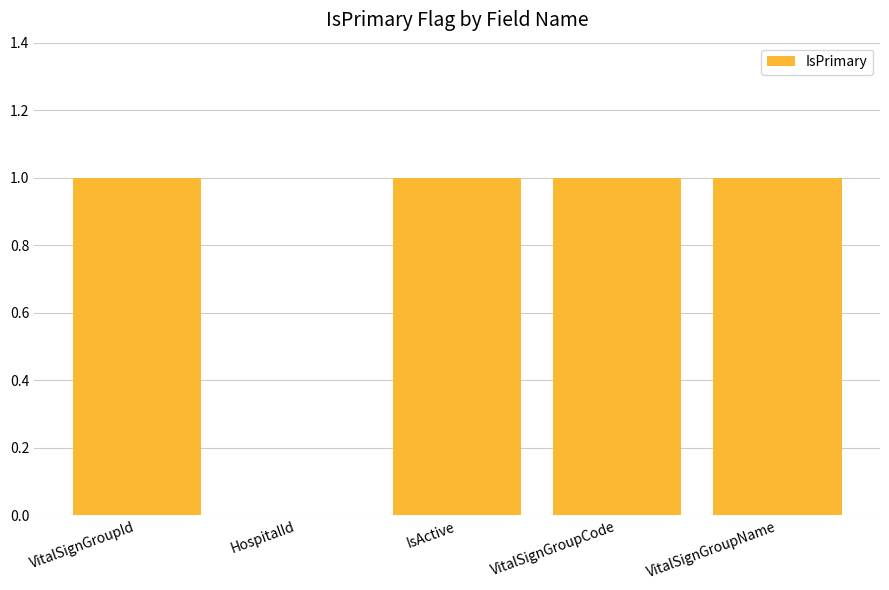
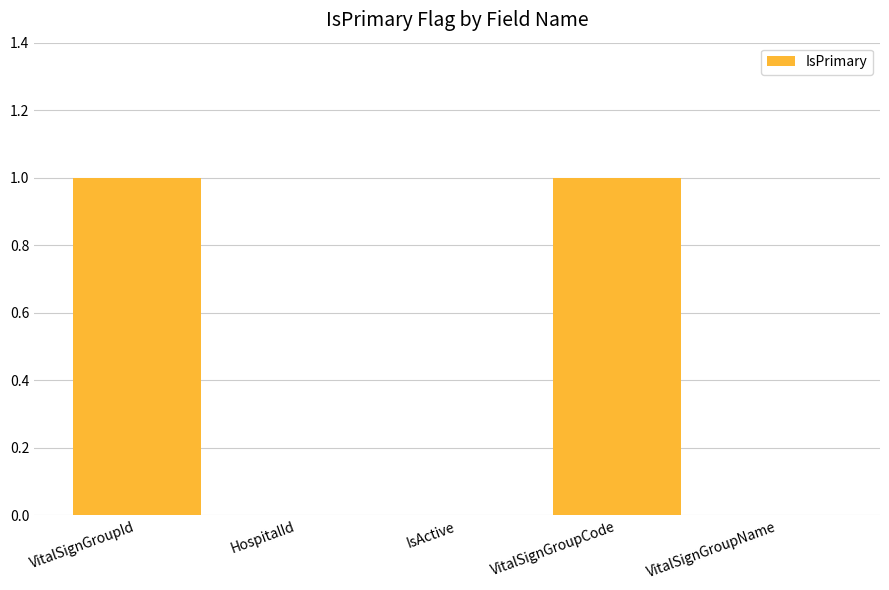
  {
    "VitalSignGroupId": 1,
    "HospitalId": 0,
-   "IsActive": 1,
+   "IsActive": 0,
    "VitalSignGroupCode": 1,
-   "VitalSignGroupName": 1
+   "VitalSignGroupName": 0
  }
